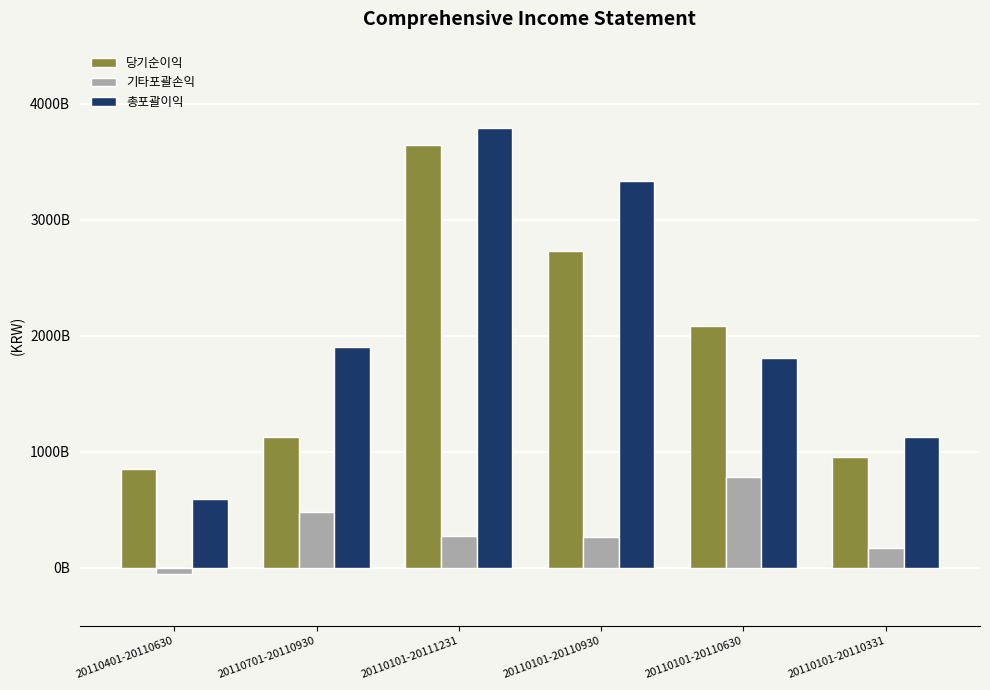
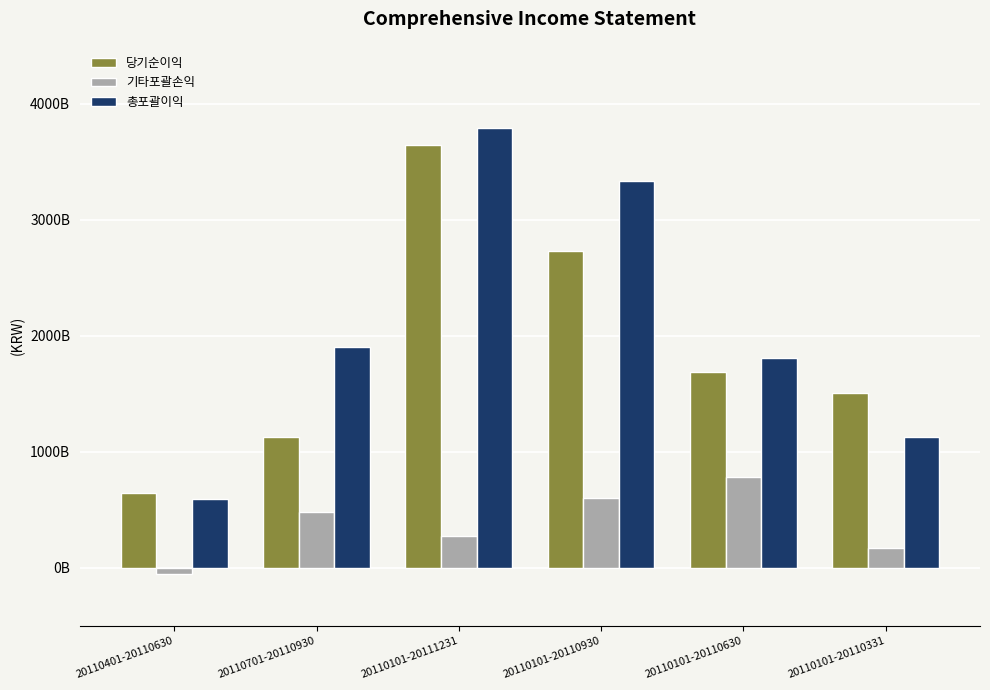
  {
    "당기순이익": {
-     "20110401-20110630": 850000000000,
+     "20110401-20110630": 650000000000,
      "20110701-20110930": 1130000000000,
      "20110101-20111231": 3640000000000,
      "20110101-20110930": 2730000000000,
-     "20110101-20110630": 2080000000000,
-     "20110101-20110331": 950000000000
+     "20110101-20110630": 1690000000000,
+     "20110101-20110331": 1510000000000
    },
    "기타포괄손익": {
      "20110401-20110630": -50000000000,
      "20110701-20110930": 490000000000,
      "20110101-20111231": 280000000000,
-     "20110101-20110930": 270000000000,
+     "20110101-20110930": 600000000000,
      "20110101-20110630": 780000000000,
      "20110101-20110331": 170000000000
    },
    "총포괄이익": {
      "20110401-20110630": 590000000000,
      "20110701-20110930": 1900000000000,
      "20110101-20111231": 3790000000000,
      "20110101-20110930": 3330000000000,
      "20110101-20110630": 1810000000000,
      "20110101-20110331": 1130000000000
    }
  }
